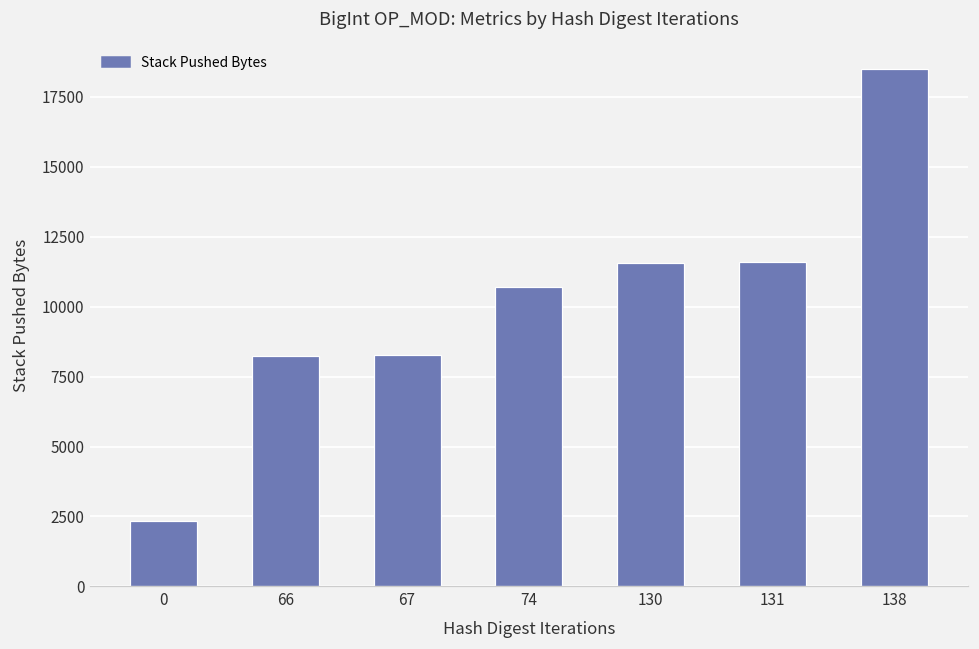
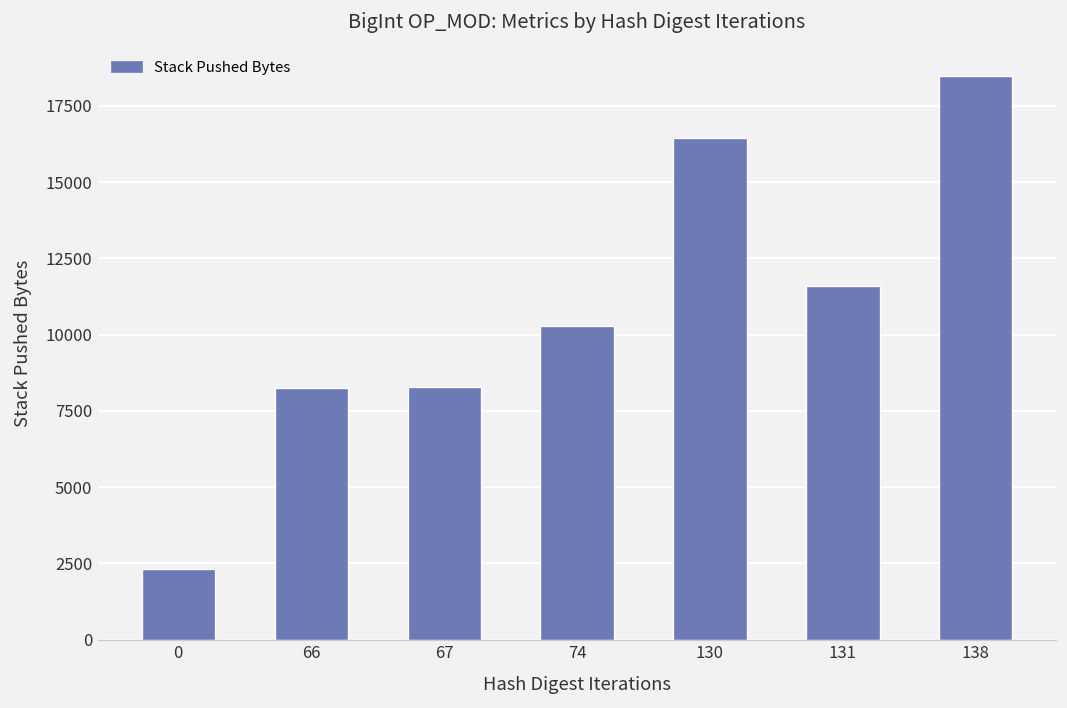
  {
    "0": 2300,
    "66": 8200,
    "67": 8300,
-   "74": 10700,
-   "130": 11600,
+   "74": 10300,
+   "130": 16400,
    "131": 11600,
    "138": 18500
  }
